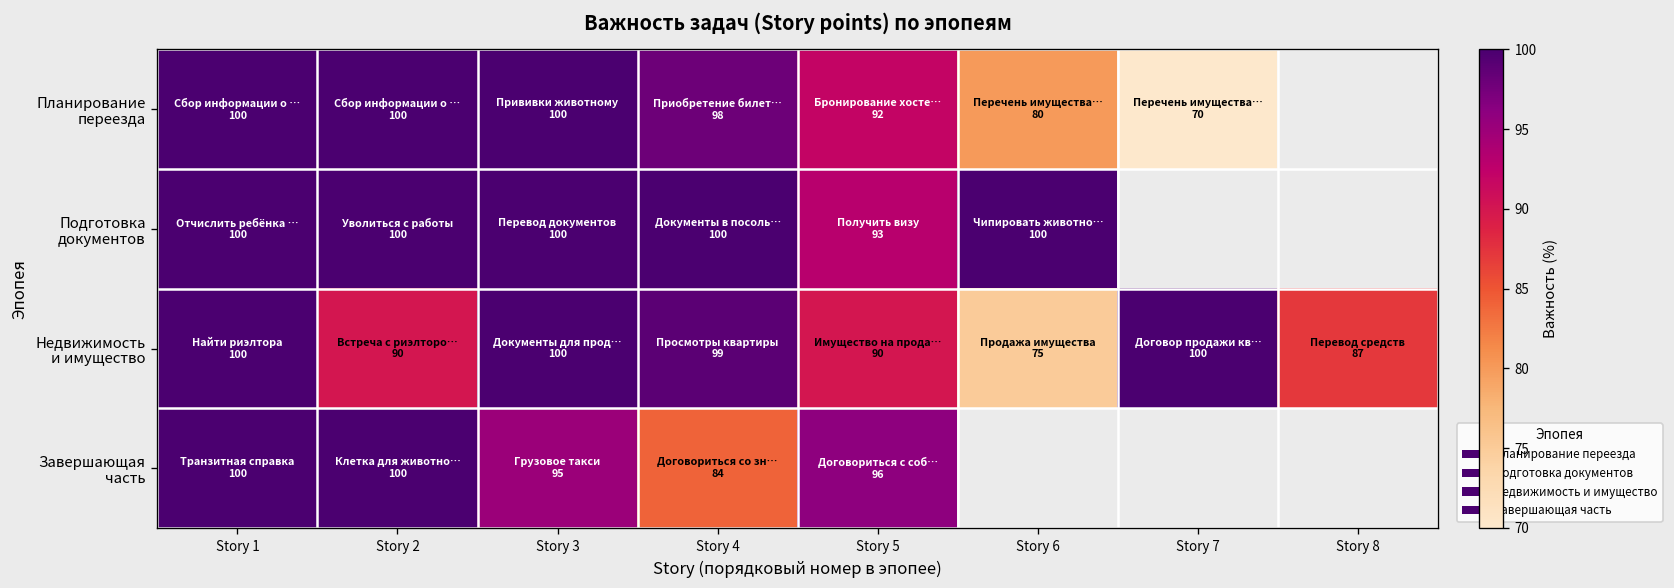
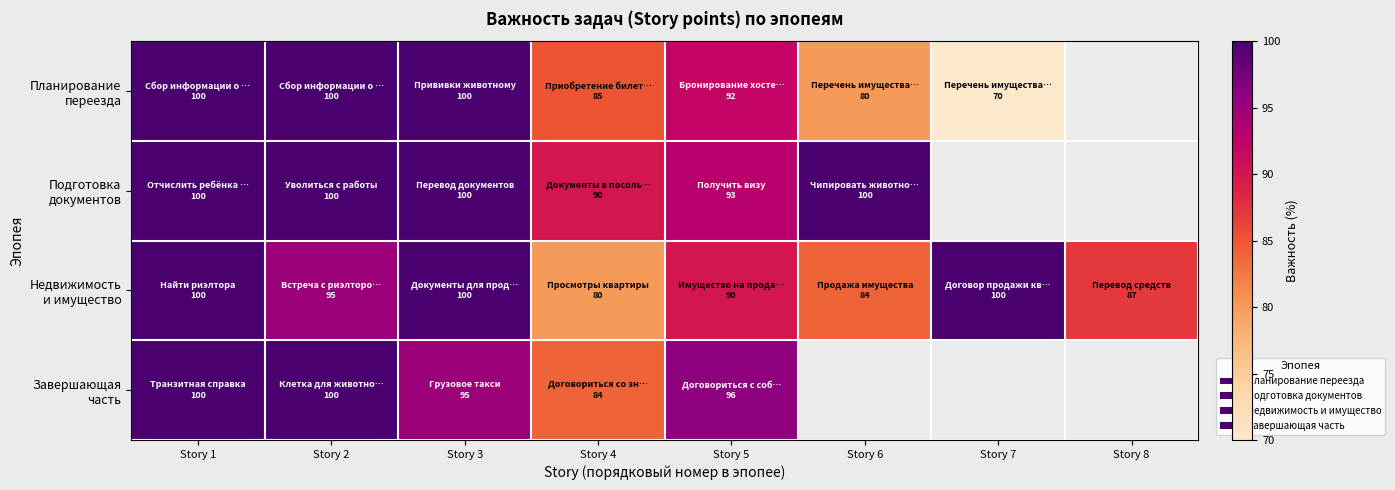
  {
    "Планирование переезда": {
      "Story 1": 100,
      "Story 2": 100,
      "Story 3": 100,
-     "Story 4": 98,
+     "Story 4": 85,
      "Story 5": 92,
      "Story 6": 80,
      "Story 7": 70
    },
    "Подготовка документов": {
      "Story 1": 100,
      "Story 2": 100,
      "Story 3": 100,
-     "Story 4": 100,
+     "Story 4": 90,
      "Story 5": 93,
      "Story 6": 100
    },
    "Недвижимость и имущество": {
      "Story 1": 100,
-     "Story 2": 90,
+     "Story 2": 95,
      "Story 3": 100,
-     "Story 4": 99,
+     "Story 4": 80,
      "Story 5": 90,
-     "Story 6": 75,
+     "Story 6": 84,
      "Story 7": 100,
      "Story 8": 87
    },
    "Завершающая часть": {
      "Story 1": 100,
      "Story 2": 100,
      "Story 3": 95,
      "Story 4": 84,
      "Story 5": 96
    }
  }
